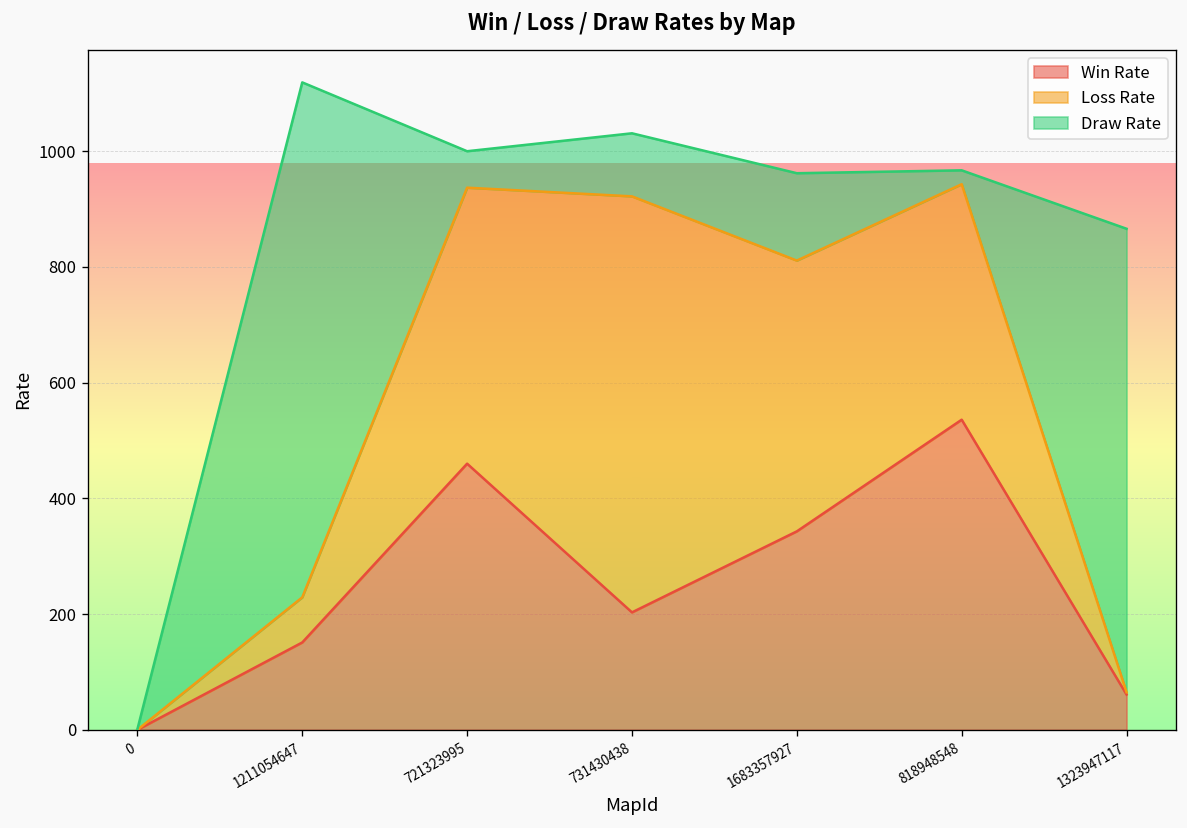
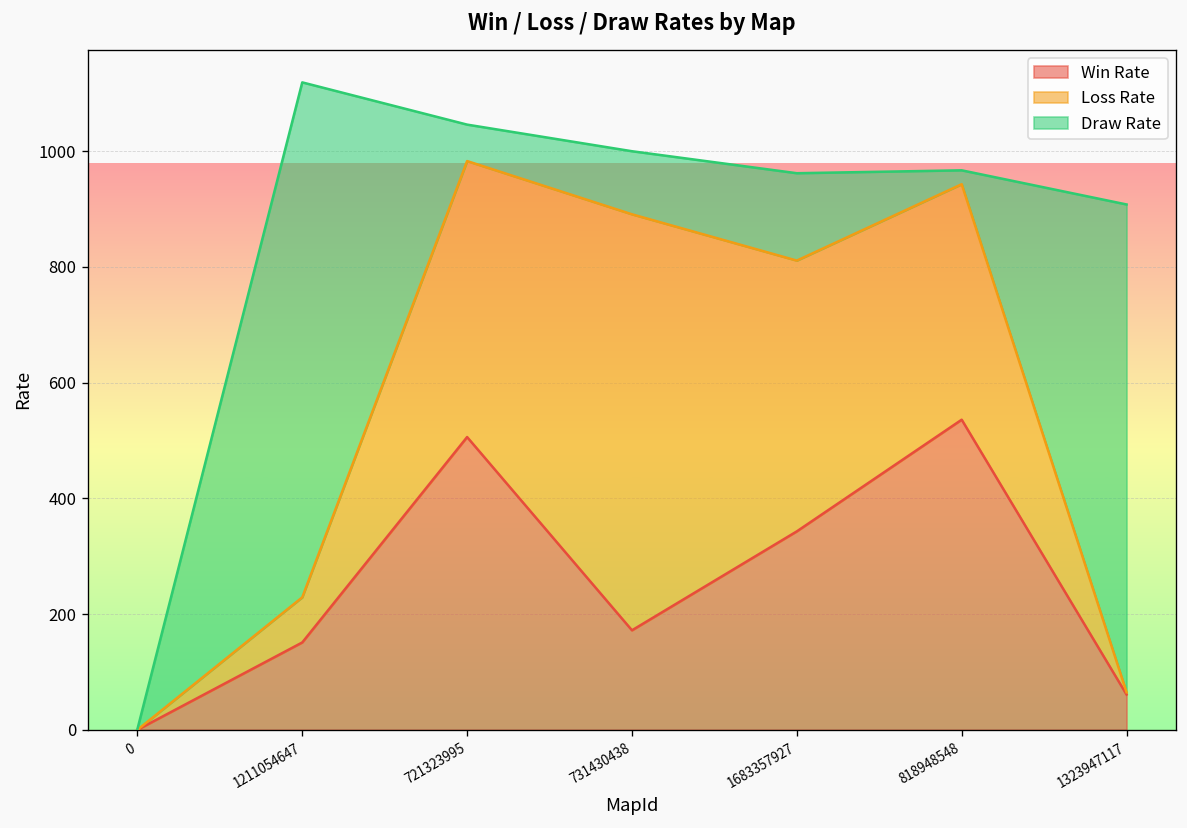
  {
    "Win Rate": {
      "1211054647": 150,
-     "721323995": 460,
-     "731430438": 200,
+     "721323995": 510,
+     "731430438": 170,
      "1683357927": 340,
      "818948548": 540
    },
    "Loss Rate": {
      "1211054647": 80,
      "721323995": 480,
      "731430438": 720,
      "1683357927": 470,
      "818948548": 410
    },
    "Draw Rate": {
      "1211054647": 890,
      "721323995": 60,
      "731430438": 110,
      "1683357927": 150,
      "818948548": 20,
-     "1323947117": 800
+     "1323947117": 840
    }
  }
